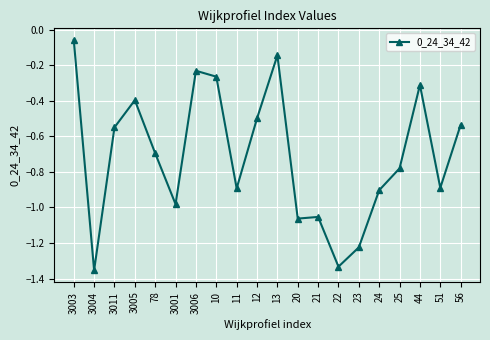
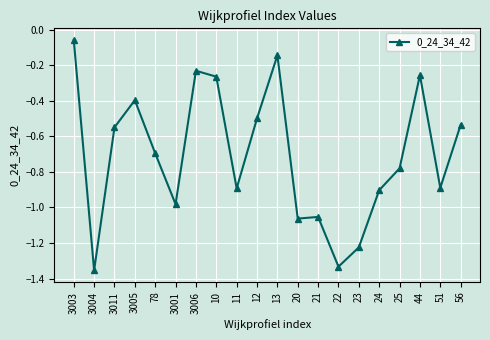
  {
    "3003": -0.06,
    "3004": -1.35,
    "3011": -0.55,
    "3005": -0.40,
    "78": -0.70,
    "3001": -0.98,
    "3006": -0.23,
    "10": -0.27,
    "11": -0.89,
    "12": -0.50,
    "13": -0.15,
    "20": -1.06,
    "21": -1.05,
    "22": -1.33,
    "23": -1.22,
    "24": -0.90,
    "25": -0.78,
-   "44": -0.31,
+   "44": -0.26,
    "51": -0.89,
    "56": -0.54
  }
